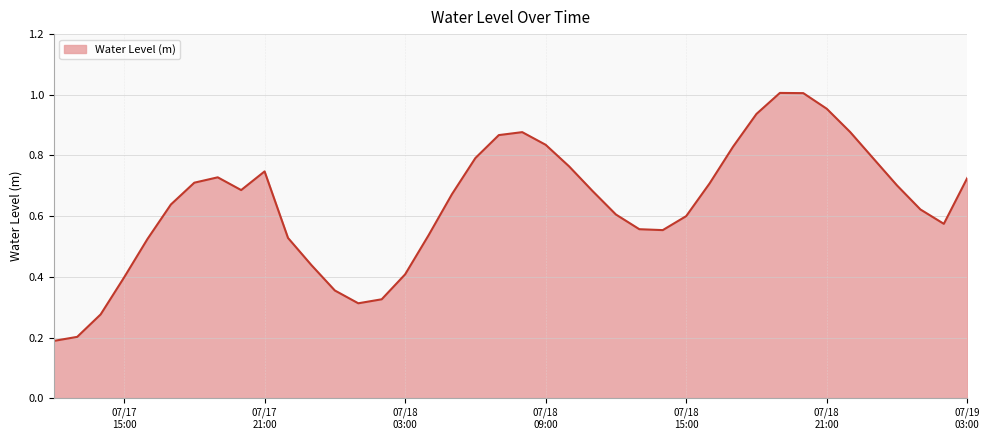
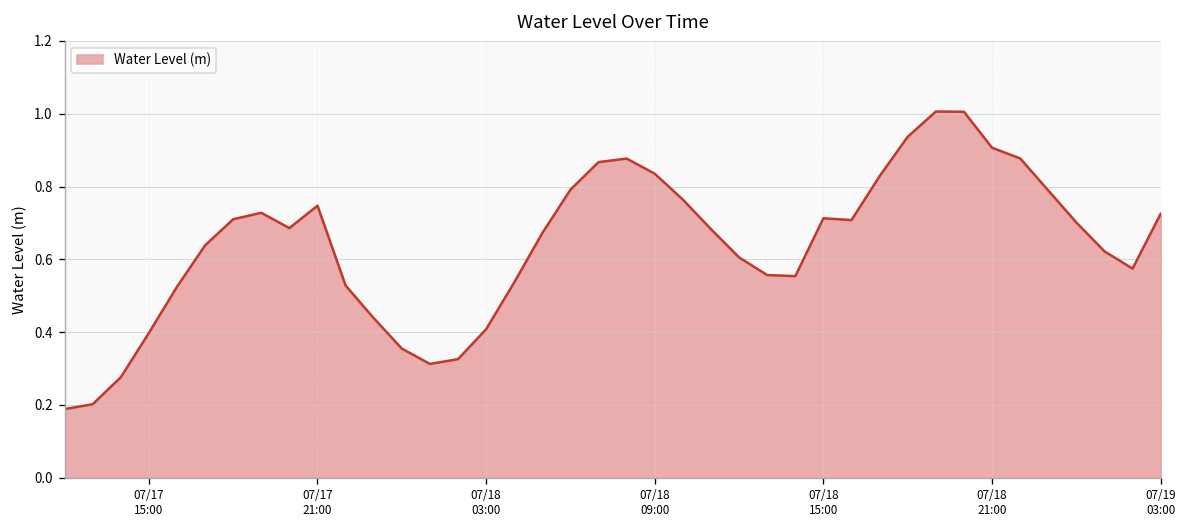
  {
    "07/17 15:00": 0.40,
    "07/17 21:00": 0.75,
    "07/18 03:00": 0.41,
    "07/18 09:00": 0.84,
-   "07/18 15:00": 0.60,
-   "07/18 21:00": 0.95,
+   "07/18 15:00": 0.71,
+   "07/18 21:00": 0.91,
    "07/19 03:00": 0.73
  }
